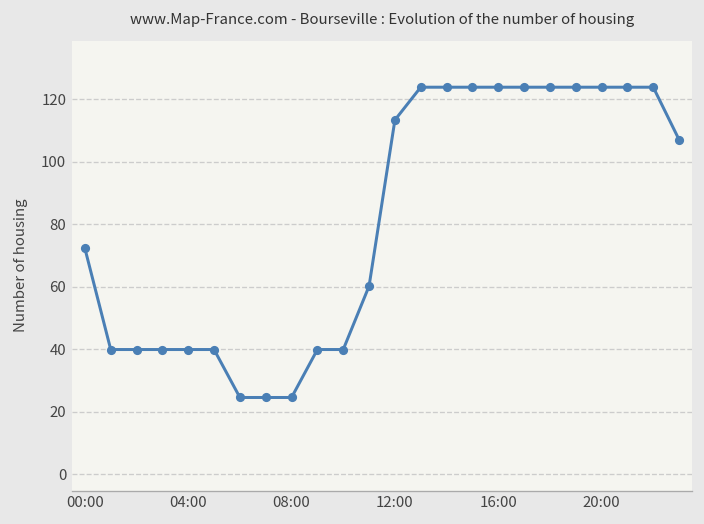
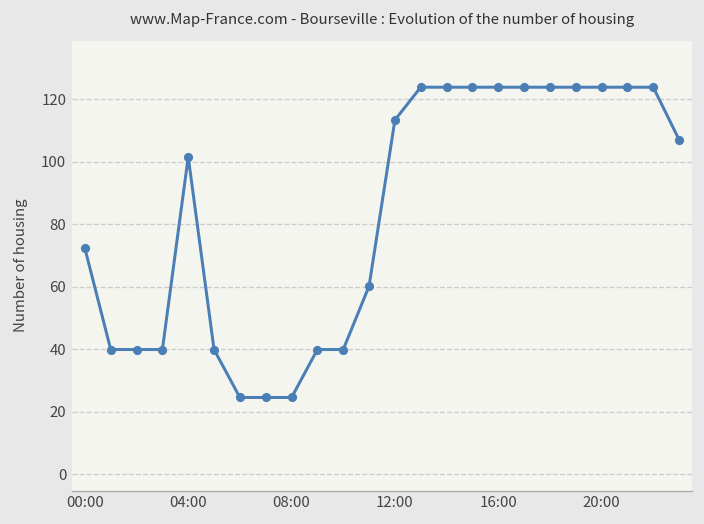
  {
    "00:00": 72,
-   "04:00": 40,
+   "04:00": 102,
    "08:00": 25,
    "12:00": 113,
    "16:00": 124,
    "20:00": 124
  }
